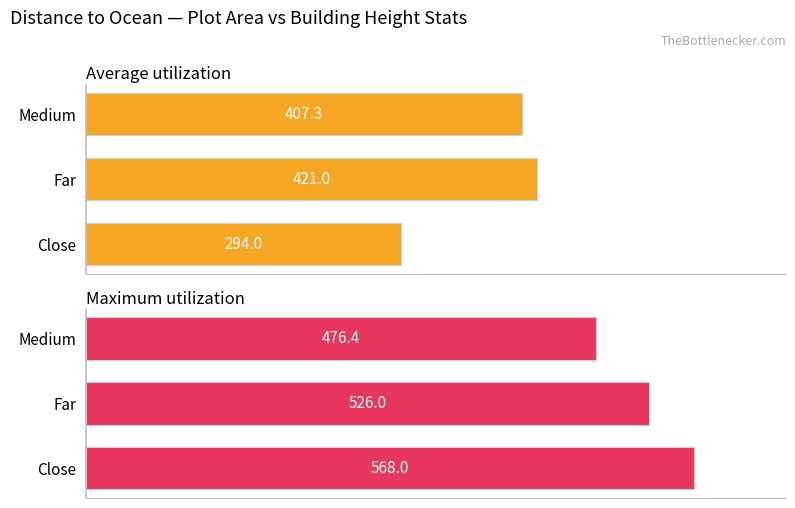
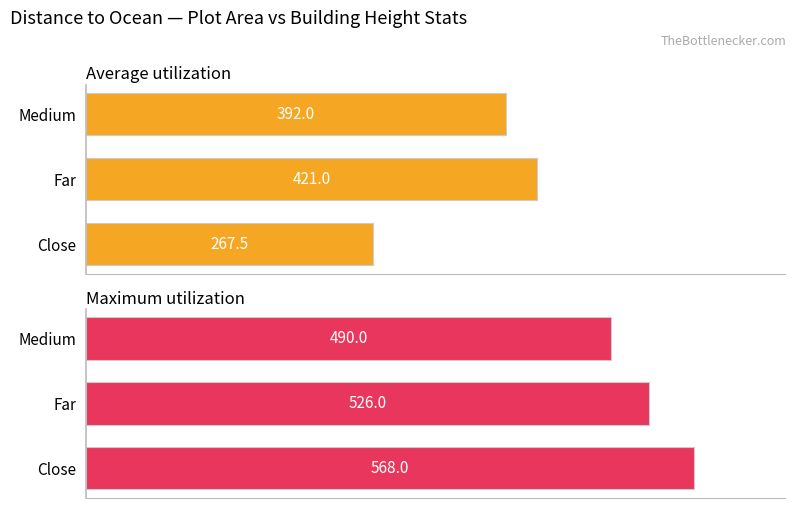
  {
    "Average utilization": {
-     "Medium": 407.3,
+     "Medium": 392.0,
      "Far": 421.0,
-     "Close": 294.0
+     "Close": 267.5
    },
    "Maximum utilization": {
-     "Medium": 476.4,
+     "Medium": 490.0,
      "Far": 526.0,
      "Close": 568.0
    }
  }
